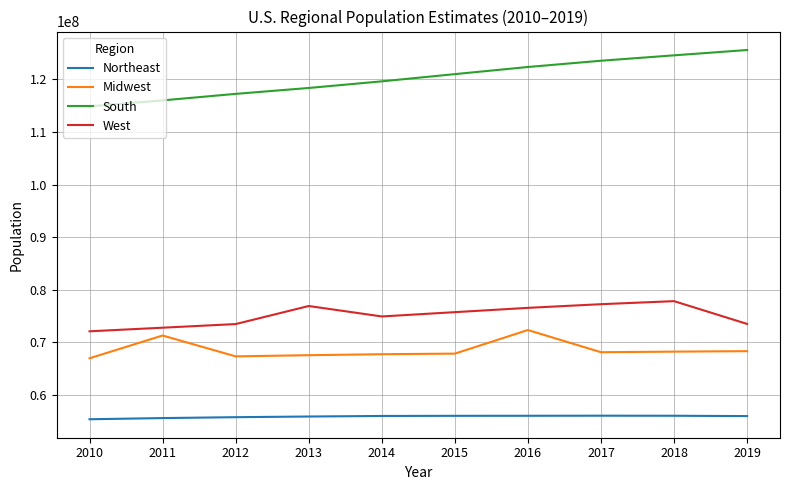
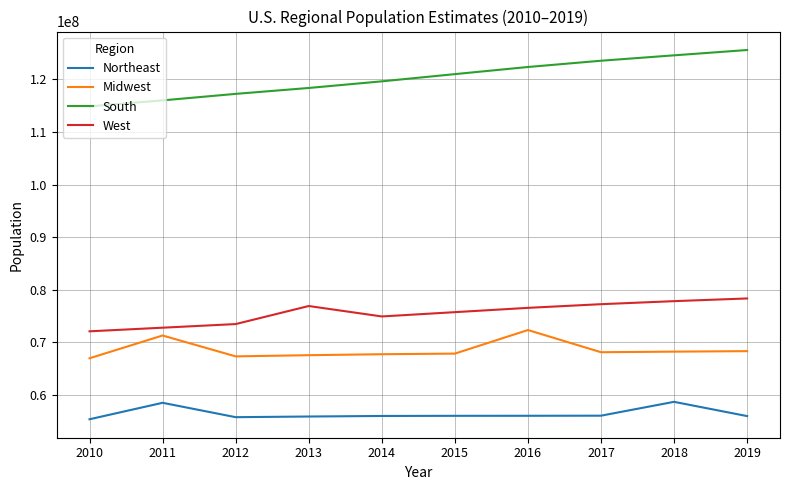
  {
    "Northeast": {
      "2010": 55000000,
-     "2011": 56000000,
+     "2011": 59000000,
      "2012": 56000000,
      "2013": 56000000,
      "2014": 56000000,
      "2015": 56000000,
      "2016": 56000000,
      "2017": 56000000,
-     "2018": 56000000,
+     "2018": 59000000,
      "2019": 56000000
    },
    "Midwest": {
      "2010": 67000000,
      "2011": 71000000,
      "2012": 67000000,
      "2013": 68000000,
      "2014": 68000000,
      "2015": 68000000,
      "2016": 72000000,
      "2017": 68000000,
      "2018": 68000000,
      "2019": 68000000
    },
    "South": {
      "2012": 117000000,
      "2013": 118000000,
      "2014": 120000000,
      "2015": 121000000,
      "2016": 122000000,
      "2017": 124000000,
      "2018": 125000000,
      "2019": 126000000
    },
    "West": {
      "2010": 72000000,
      "2011": 73000000,
      "2012": 73000000,
      "2013": 77000000,
      "2014": 75000000,
      "2015": 76000000,
      "2016": 77000000,
      "2017": 77000000,
      "2018": 78000000,
-     "2019": 74000000
+     "2019": 78000000
    }
  }
